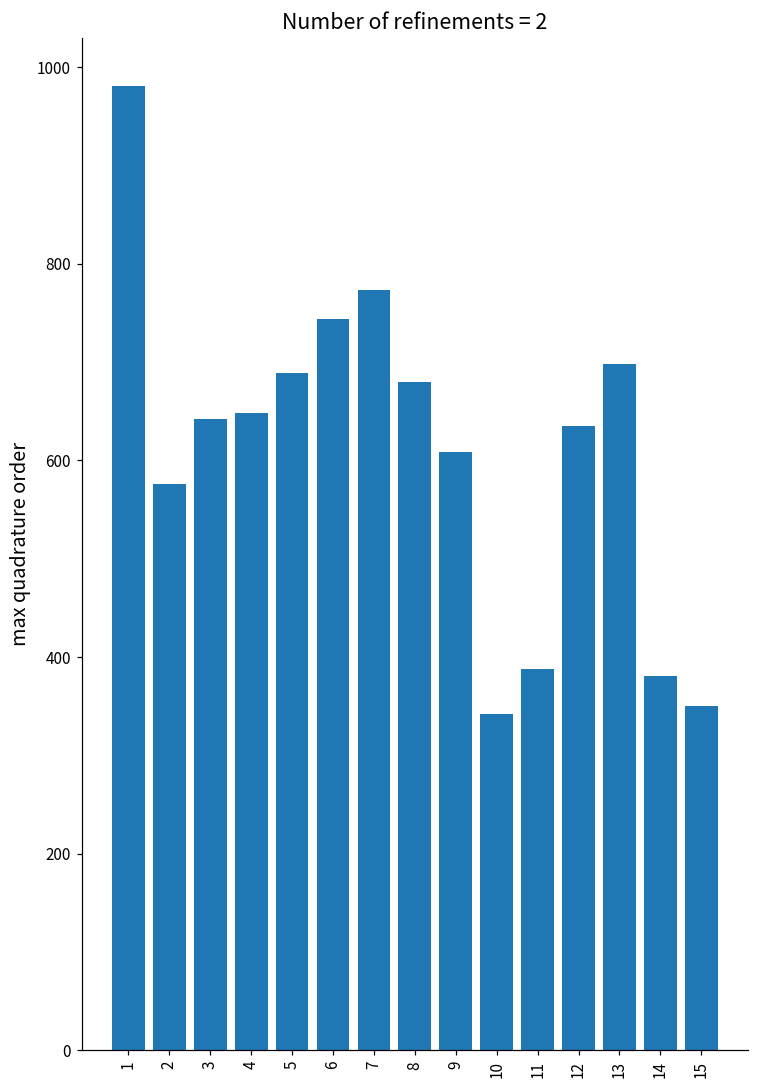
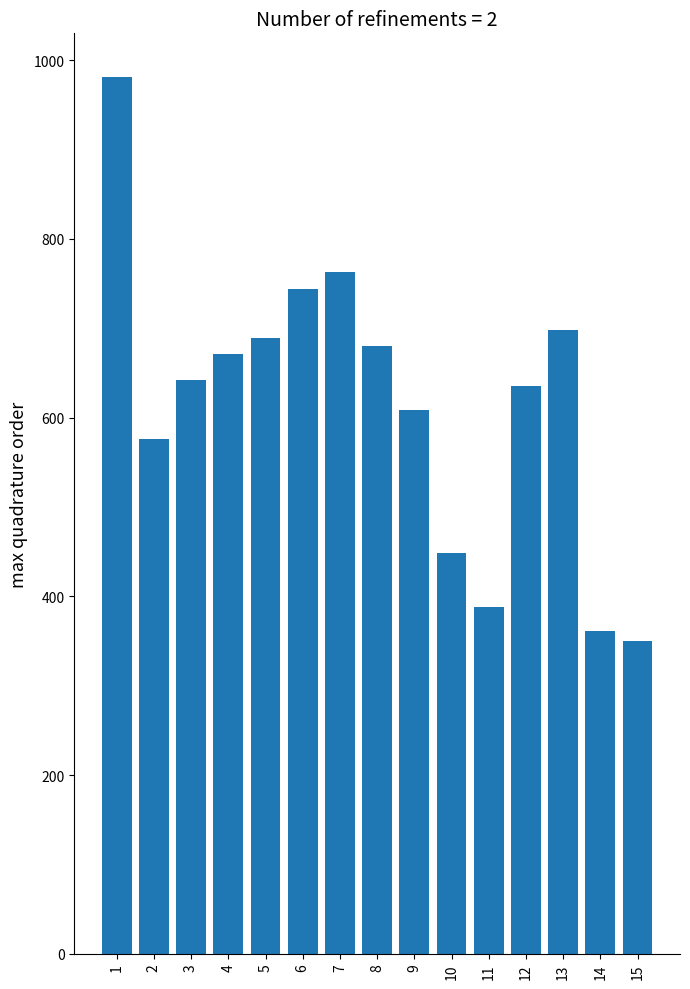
  {
    "1": 980,
    "2": 580,
    "3": 640,
-   "4": 650,
+   "4": 670,
    "5": 690,
    "6": 740,
-   "7": 770,
+   "7": 760,
    "8": 680,
    "9": 610,
-   "10": 340,
+   "10": 450,
    "11": 390,
    "12": 640,
    "13": 700,
-   "14": 380,
+   "14": 360,
    "15": 350
  }
